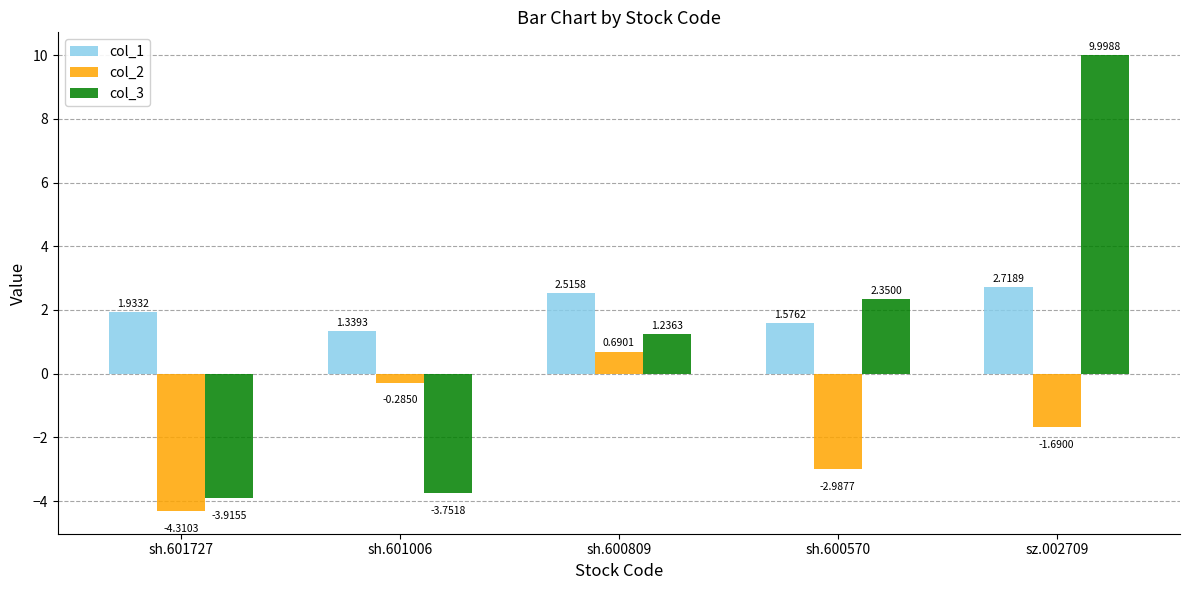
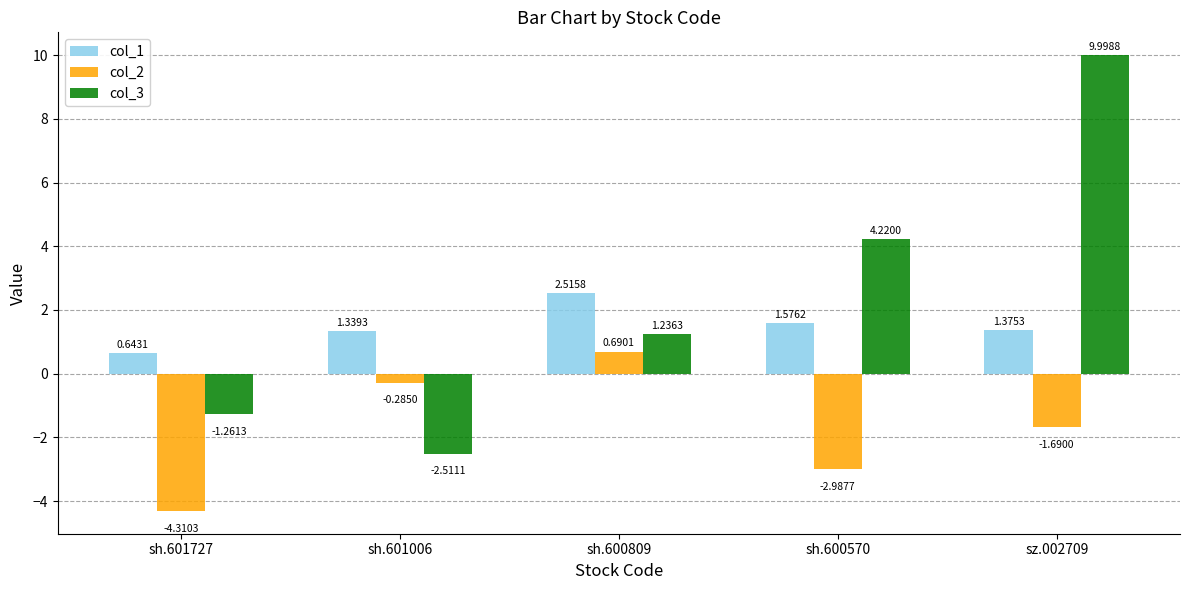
  {
    "col_1": {
-     "sh.601727": 1.9332,
+     "sh.601727": 0.6431,
      "sh.601006": 1.3393,
      "sh.600809": 2.5158,
      "sh.600570": 1.5762,
-     "sz.002709": 2.7189
+     "sz.002709": 1.3753
    },
    "col_2": {
      "sh.601727": -4.3103,
      "sh.601006": -0.2850,
      "sh.600809": 0.6901,
      "sh.600570": -2.9877,
      "sz.002709": -1.6900
    },
    "col_3": {
-     "sh.601727": -3.9155,
-     "sh.601006": -3.7518,
+     "sh.601727": -1.2613,
+     "sh.601006": -2.5111,
      "sh.600809": 1.2363,
-     "sh.600570": 2.3500,
+     "sh.600570": 4.2200,
      "sz.002709": 9.9988
    }
  }
